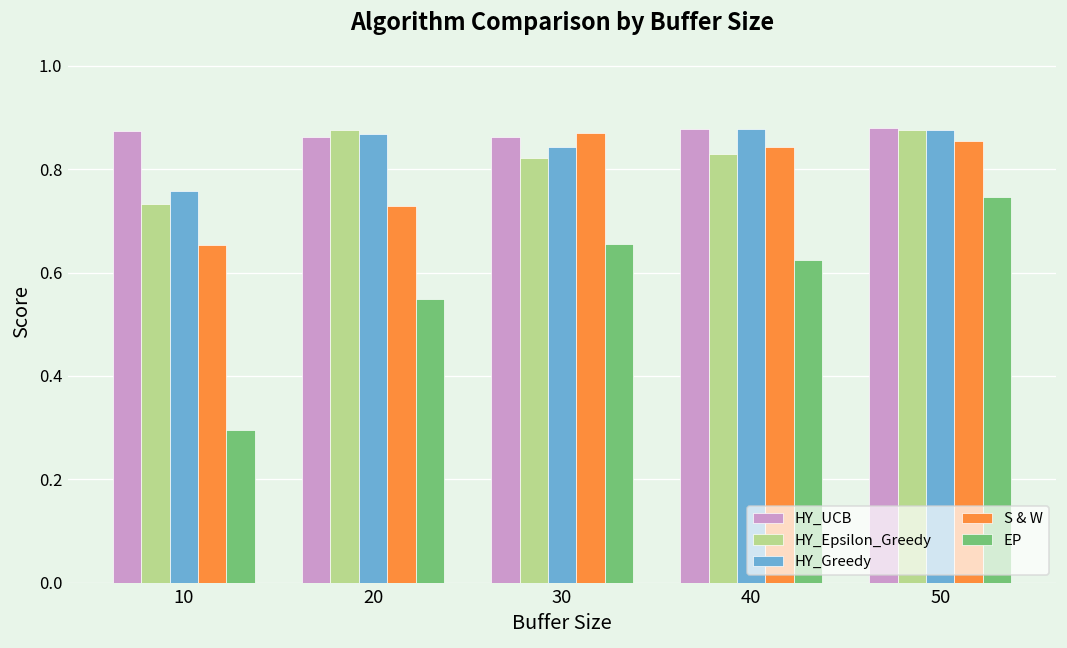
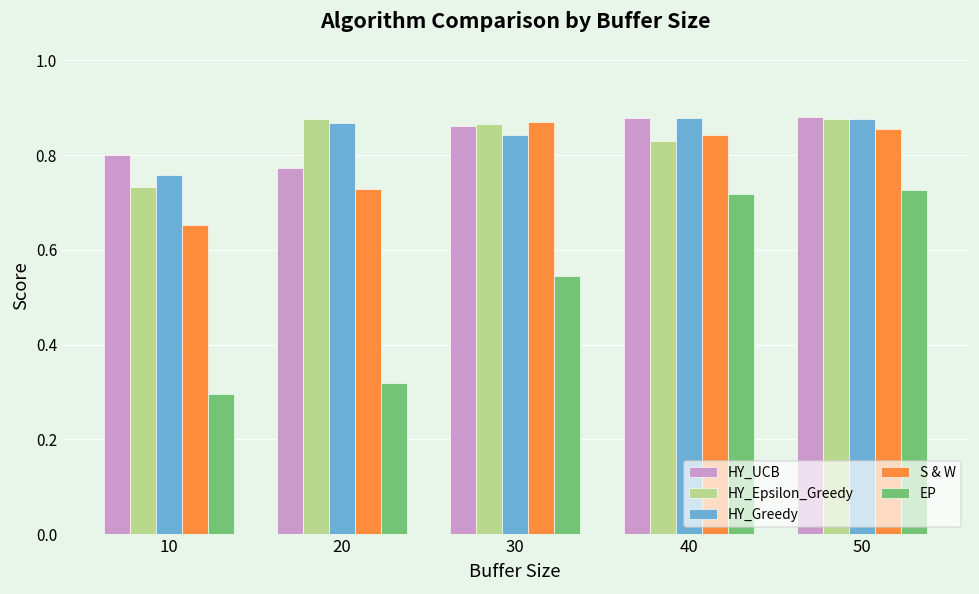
  {
    "HY_UCB": {
-     "10": 0.87,
-     "20": 0.86,
+     "10": 0.80,
+     "20": 0.77,
      "30": 0.86,
      "40": 0.88,
      "50": 0.88
    },
    "HY_Epsilon_Greedy": {
      "10": 0.73,
      "20": 0.88,
-     "30": 0.82,
+     "30": 0.87,
      "40": 0.83,
      "50": 0.88
    },
    "HY_Greedy": {
      "10": 0.76,
      "20": 0.87,
      "30": 0.84,
      "40": 0.88,
      "50": 0.88
    },
    "S & W": {
      "10": 0.65,
      "20": 0.73,
      "30": 0.87,
      "40": 0.84,
      "50": 0.85
    },
    "EP": {
      "10": 0.30,
-     "20": 0.55,
-     "30": 0.66,
-     "40": 0.62,
-     "50": 0.75
+     "20": 0.32,
+     "30": 0.55,
+     "40": 0.72,
+     "50": 0.73
    }
  }
